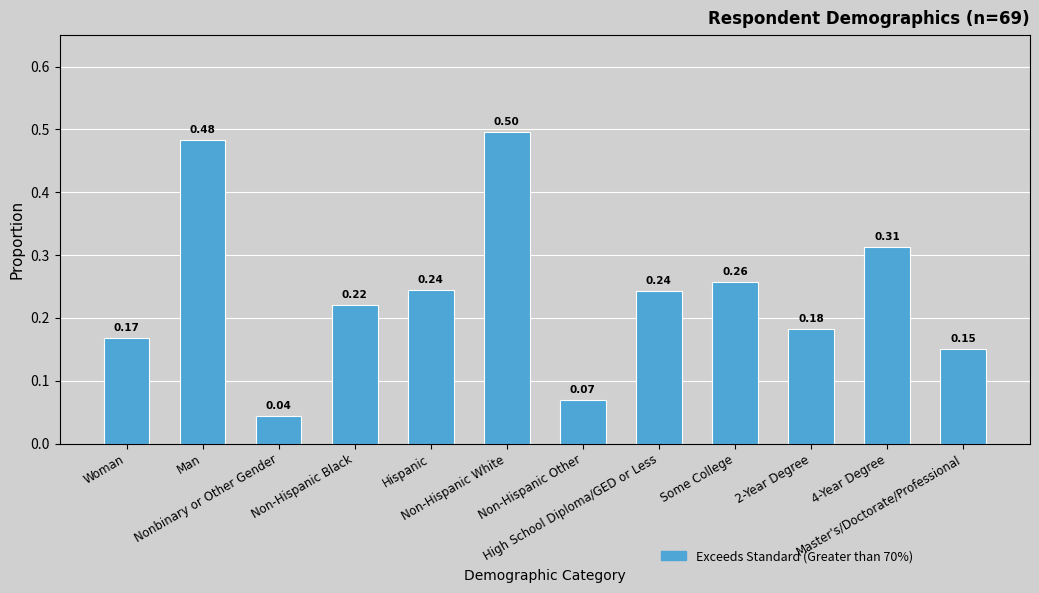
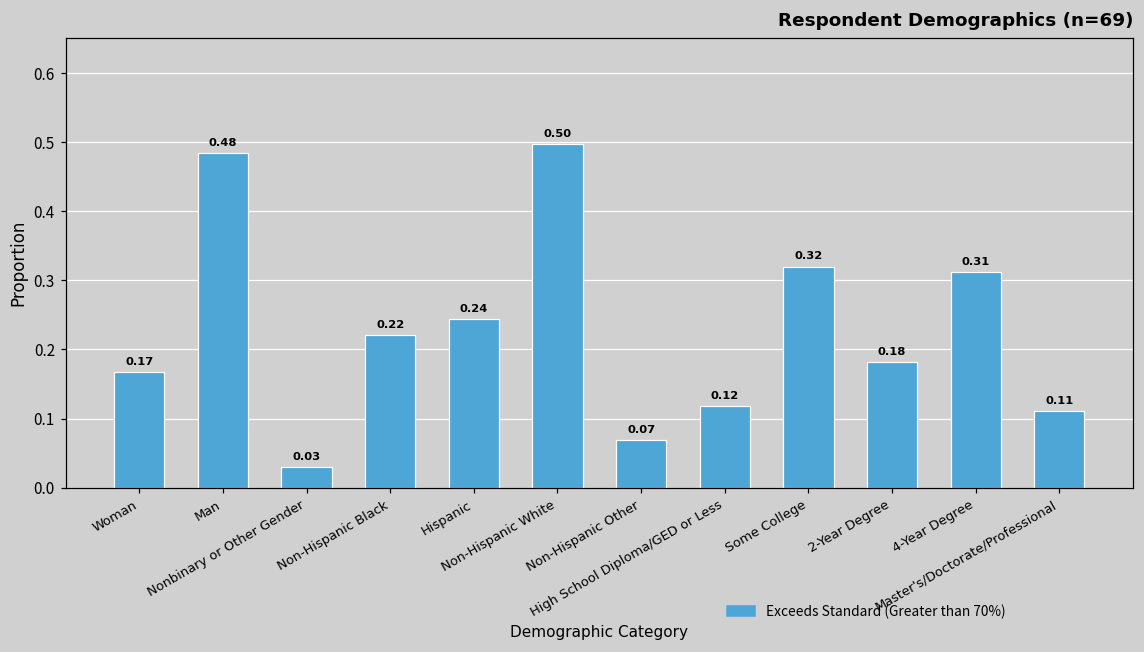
  {
    "Woman": 0.17,
    "Man": 0.48,
-   "Nonbinary or Other Gender": 0.04,
+   "Nonbinary or Other Gender": 0.03,
    "Non-Hispanic Black": 0.22,
    "Hispanic": 0.24,
    "Non-Hispanic White": 0.50,
    "Non-Hispanic Other": 0.07,
-   "High School Diploma/GED or Less": 0.24,
-   "Some College": 0.26,
+   "High School Diploma/GED or Less": 0.12,
+   "Some College": 0.32,
    "2-Year Degree": 0.18,
    "4-Year Degree": 0.31,
-   "Master's/Doctorate/Professional": 0.15
+   "Master's/Doctorate/Professional": 0.11
  }
